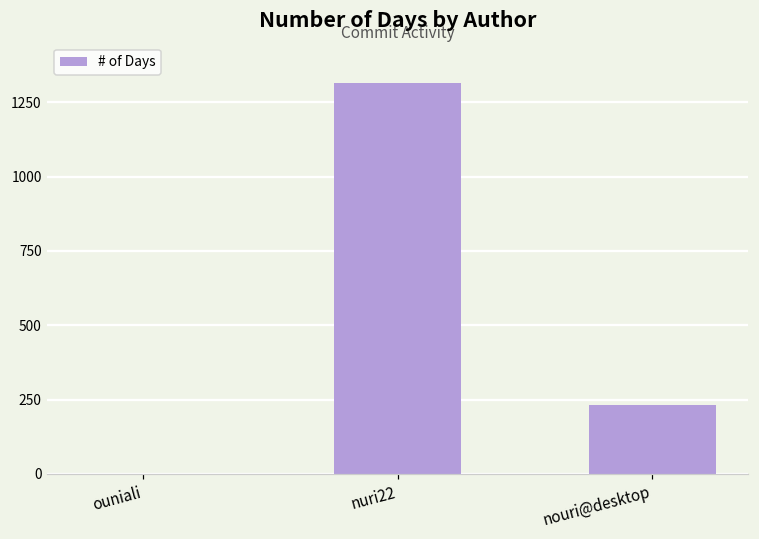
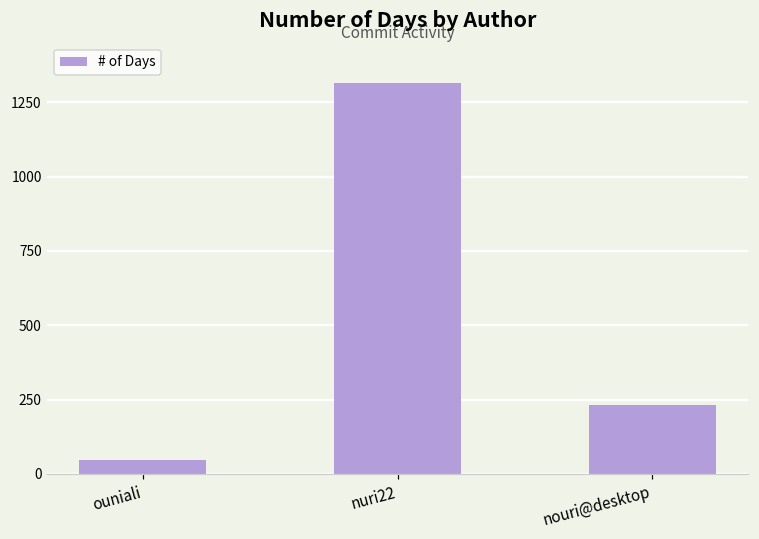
  {
-   "ouniali": 0,
+   "ouniali": 50,
    "nuri22": 1320,
    "nouri@desktop": 230
  }
